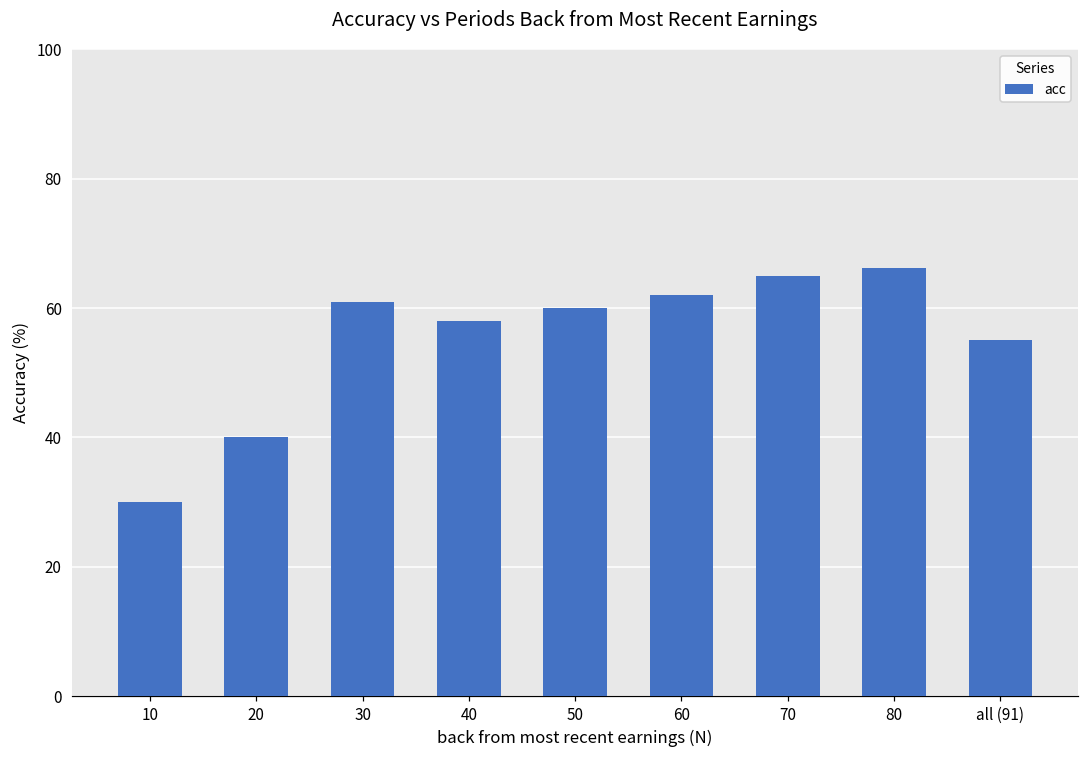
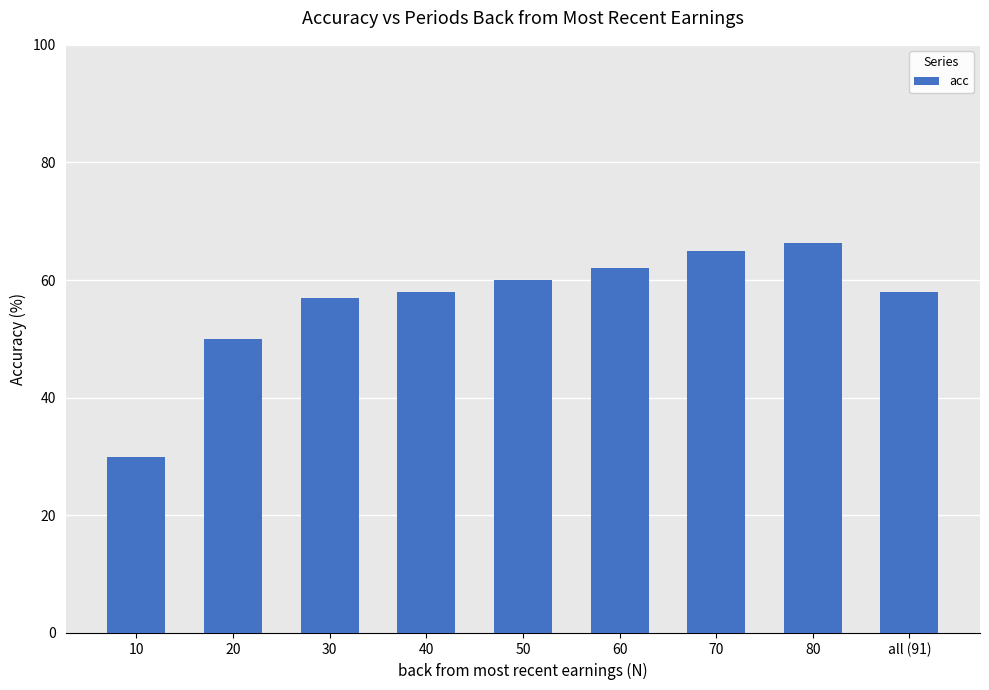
  {
    "10": 30,
-   "20": 40,
-   "30": 61,
+   "20": 50,
+   "30": 57,
    "40": 58,
    "50": 60,
    "60": 62,
    "70": 65,
    "80": 66,
-   "all (91)": 55
+   "all (91)": 58
  }
